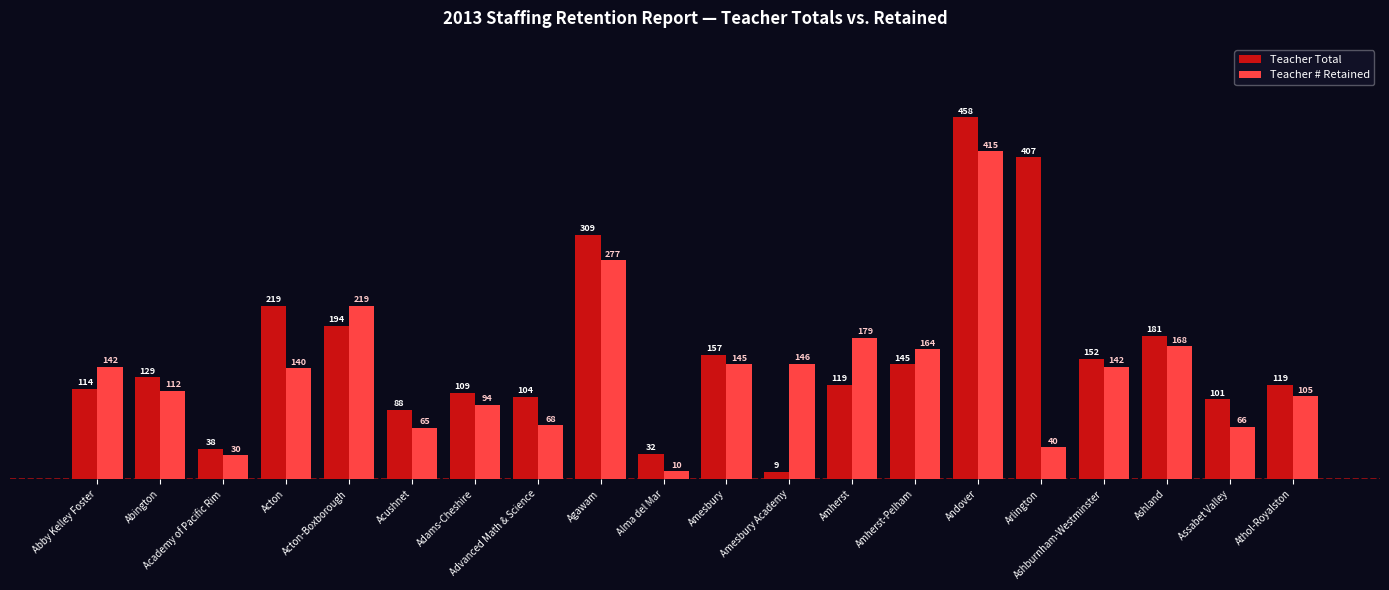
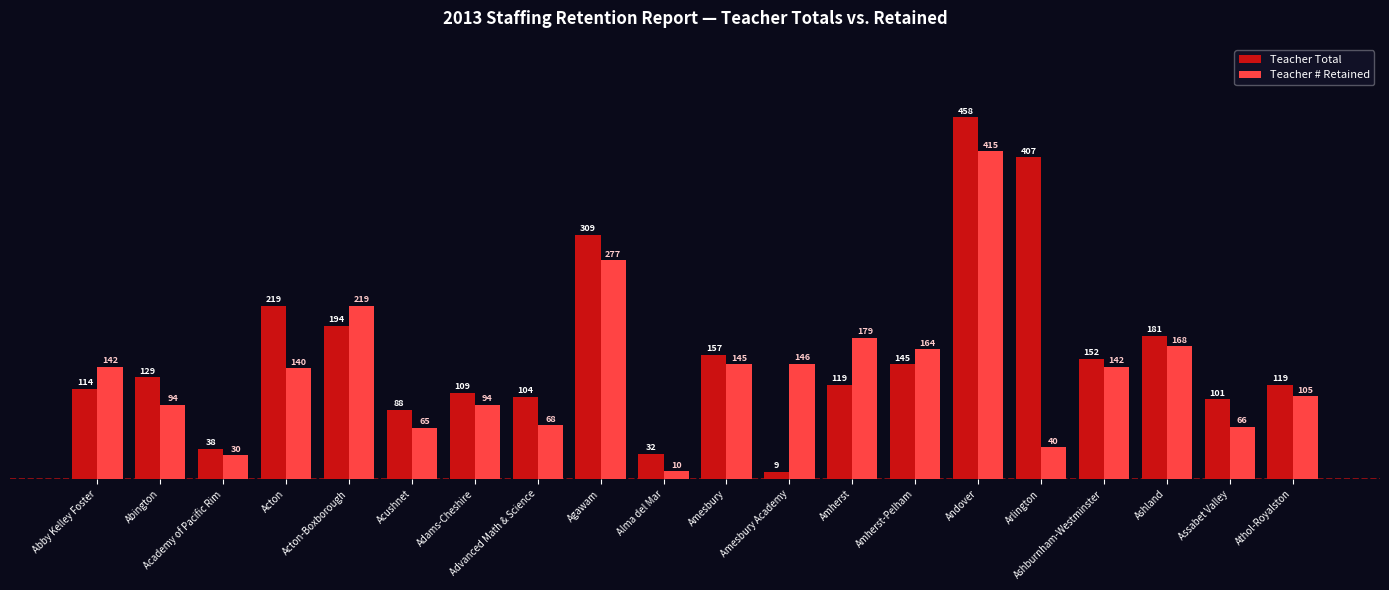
  {
    "Teacher Total": {
      "Abby Kelley Foster": 114,
      "Abington": 129,
      "Academy of Pacific Rim": 38,
      "Acton": 219,
      "Acton-Boxborough": 194,
      "Acushnet": 88,
      "Adams-Cheshire": 109,
      "Advanced Math & Science": 104,
      "Agawam": 309,
      "Alma del Mar": 32,
      "Amesbury": 157,
      "Amesbury Academy": 9,
      "Amherst": 119,
      "Amherst-Pelham": 145,
      "Andover": 458,
      "Arlington": 407,
      "Ashburnham-Westminster": 152,
      "Ashland": 181,
      "Assabet Valley": 101,
      "Athol-Royalston": 119
    },
    "Teacher # Retained": {
      "Abby Kelley Foster": 142,
-     "Abington": 112,
+     "Abington": 94,
      "Academy of Pacific Rim": 30,
      "Acton": 140,
      "Acton-Boxborough": 219,
      "Acushnet": 65,
      "Adams-Cheshire": 94,
      "Advanced Math & Science": 68,
      "Agawam": 277,
      "Alma del Mar": 10,
      "Amesbury": 145,
      "Amesbury Academy": 146,
      "Amherst": 179,
      "Amherst-Pelham": 164,
      "Andover": 415,
      "Arlington": 40,
      "Ashburnham-Westminster": 142,
      "Ashland": 168,
      "Assabet Valley": 66,
      "Athol-Royalston": 105
    }
  }
